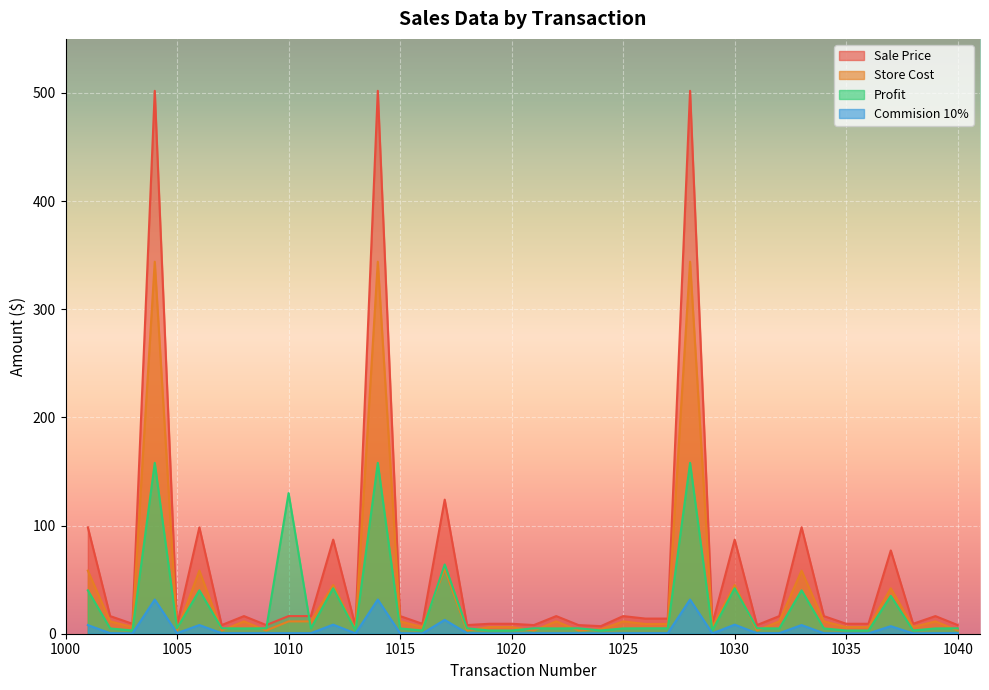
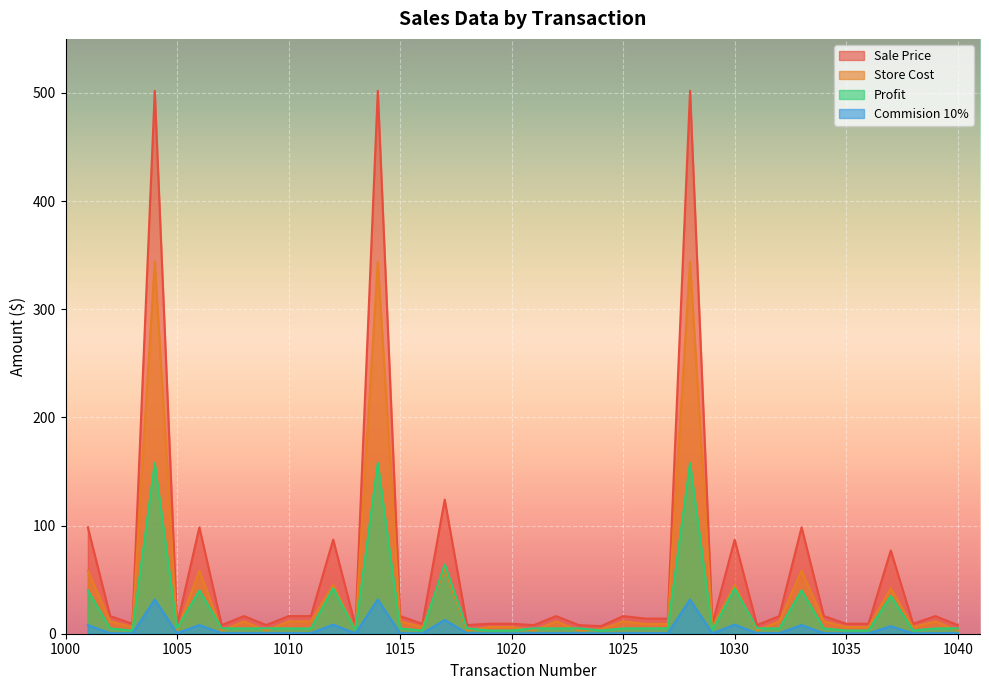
  {
    "Profit": {
-     "1010": 130,
+     "1010": 5,
      "1015": 5,
      "1020": 3,
      "1025": 5,
      "1030": 42,
      "1035": 3
    },
    "Commision 10%": {
      "1005": 1,
      "1010": 0,
      "1015": 0,
      "1020": 0,
      "1025": 0,
      "1030": 8,
      "1035": 0,
      "1040": 1
    }
  }
